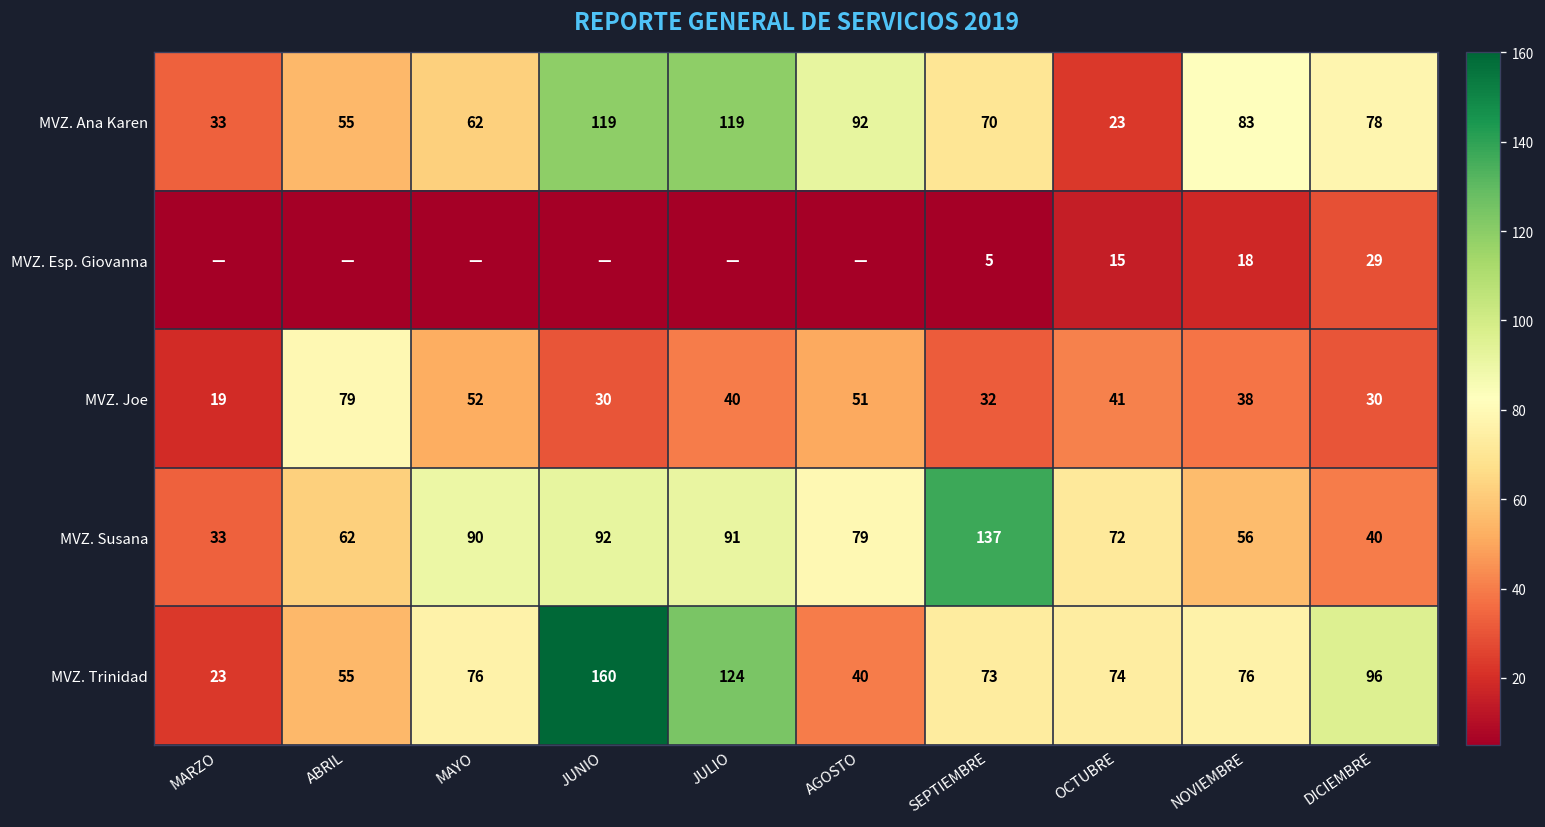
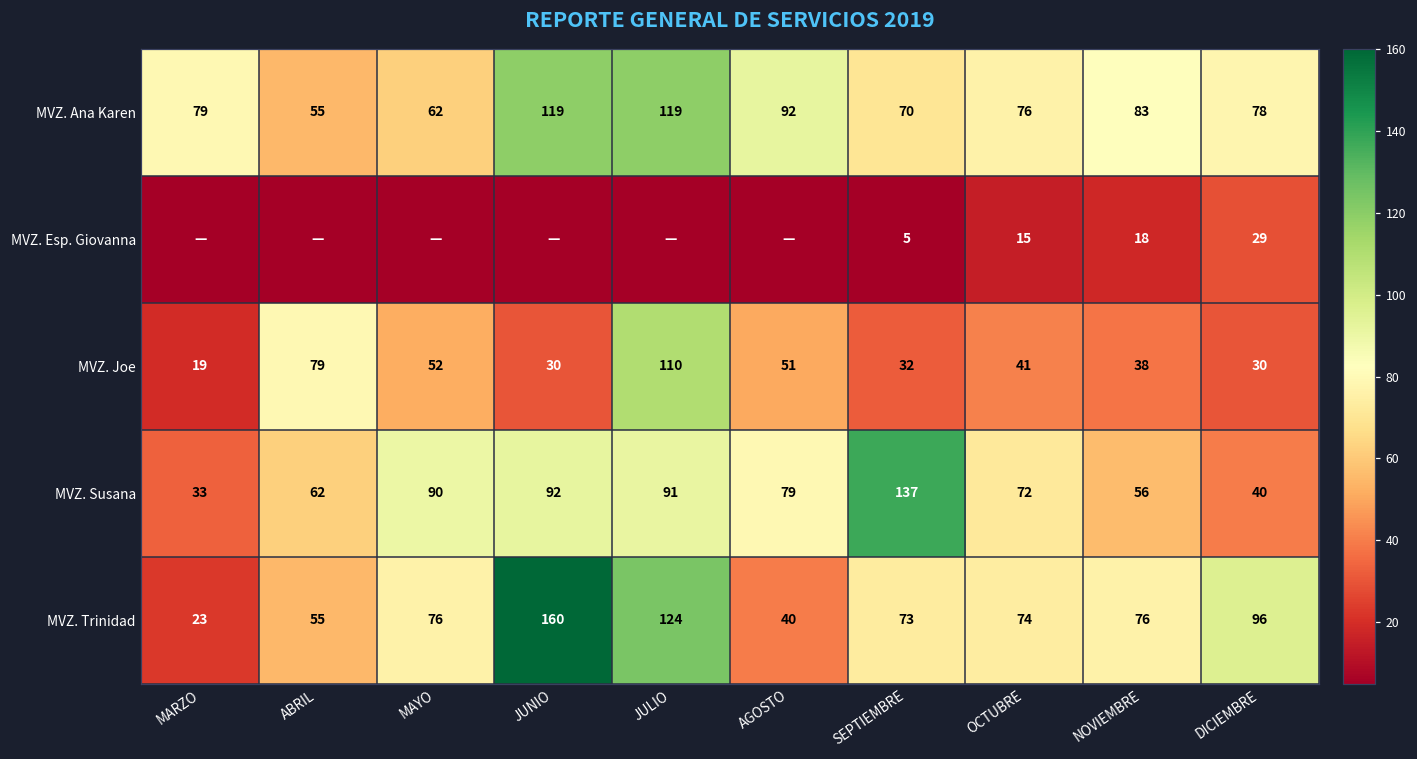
  {
    "MVZ. Ana Karen": {
-     "MARZO": 33,
+     "MARZO": 79,
      "ABRIL": 55,
      "MAYO": 62,
      "JUNIO": 119,
      "JULIO": 119,
      "AGOSTO": 92,
      "SEPTIEMBRE": 70,
-     "OCTUBRE": 23,
+     "OCTUBRE": 76,
      "NOVIEMBRE": 83,
      "DICIEMBRE": 78
    },
    "MVZ. Esp. Giovanna": {
      "SEPTIEMBRE": 5,
      "OCTUBRE": 15,
      "NOVIEMBRE": 18,
      "DICIEMBRE": 29
    },
    "MVZ. Joe": {
      "MARZO": 19,
      "ABRIL": 79,
      "MAYO": 52,
      "JUNIO": 30,
-     "JULIO": 40,
+     "JULIO": 110,
      "AGOSTO": 51,
      "SEPTIEMBRE": 32,
      "OCTUBRE": 41,
      "NOVIEMBRE": 38,
      "DICIEMBRE": 30
    },
    "MVZ. Susana": {
      "MARZO": 33,
      "ABRIL": 62,
      "MAYO": 90,
      "JUNIO": 92,
      "JULIO": 91,
      "AGOSTO": 79,
      "SEPTIEMBRE": 137,
      "OCTUBRE": 72,
      "NOVIEMBRE": 56,
      "DICIEMBRE": 40
    },
    "MVZ. Trinidad": {
      "MARZO": 23,
      "ABRIL": 55,
      "MAYO": 76,
      "JUNIO": 160,
      "JULIO": 124,
      "AGOSTO": 40,
      "SEPTIEMBRE": 73,
      "OCTUBRE": 74,
      "NOVIEMBRE": 76,
      "DICIEMBRE": 96
    }
  }
